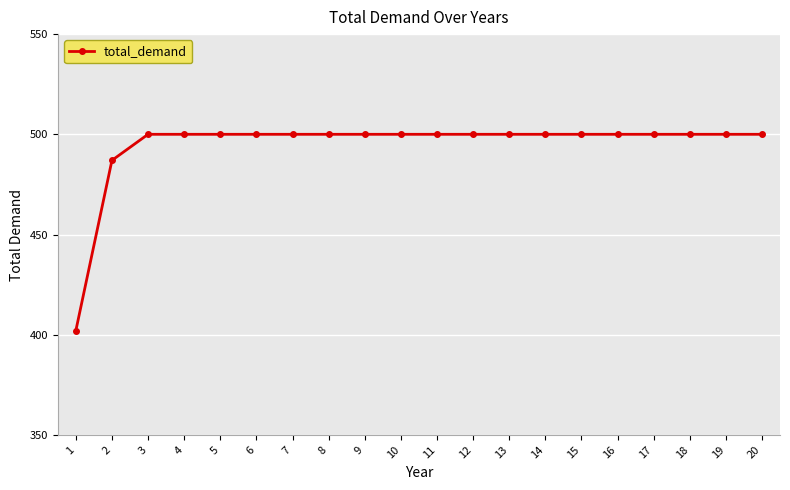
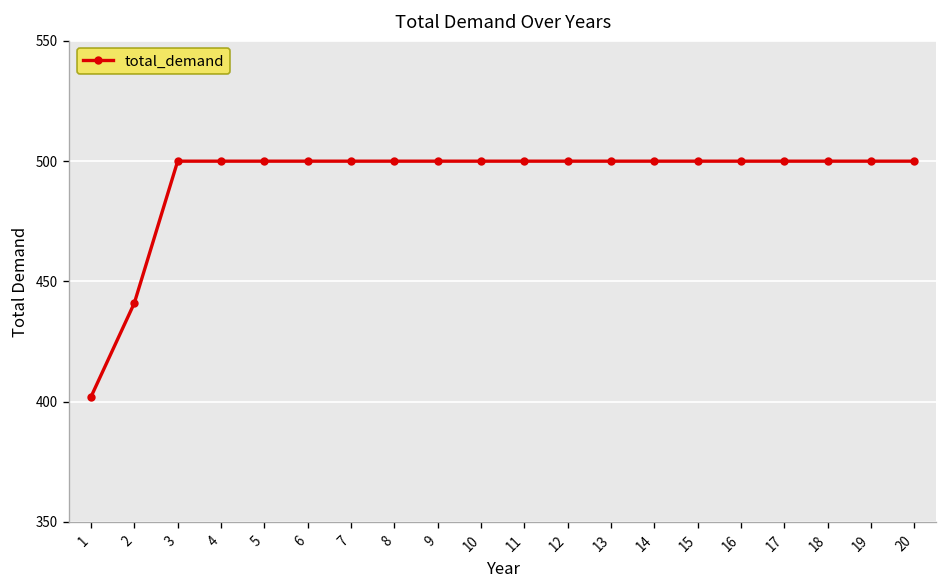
  {
    "1": 402,
-   "2": 487,
+   "2": 441,
    "3": 500,
    "4": 500,
    "5": 500,
    "6": 500,
    "7": 500,
    "8": 500,
    "9": 500,
    "10": 500,
    "11": 500,
    "12": 500,
    "13": 500,
    "14": 500,
    "15": 500,
    "16": 500,
    "17": 500,
    "18": 500,
    "19": 500,
    "20": 500
  }
